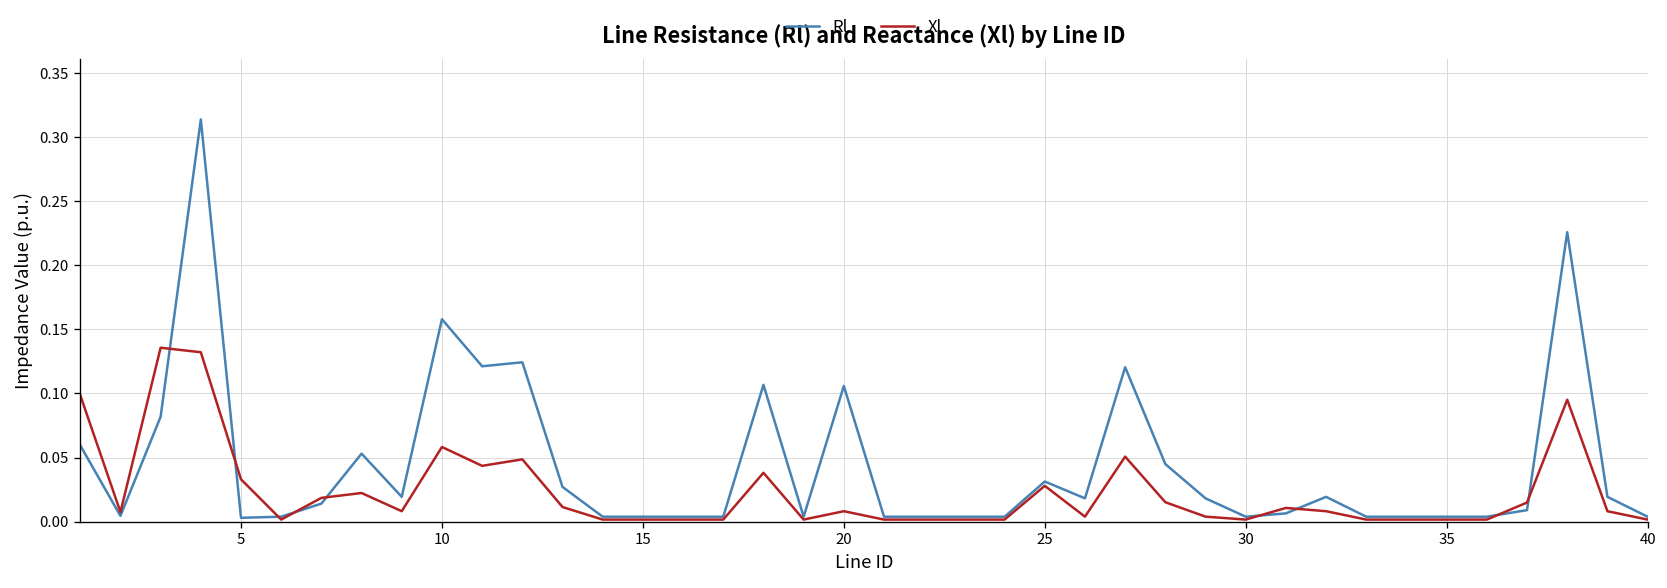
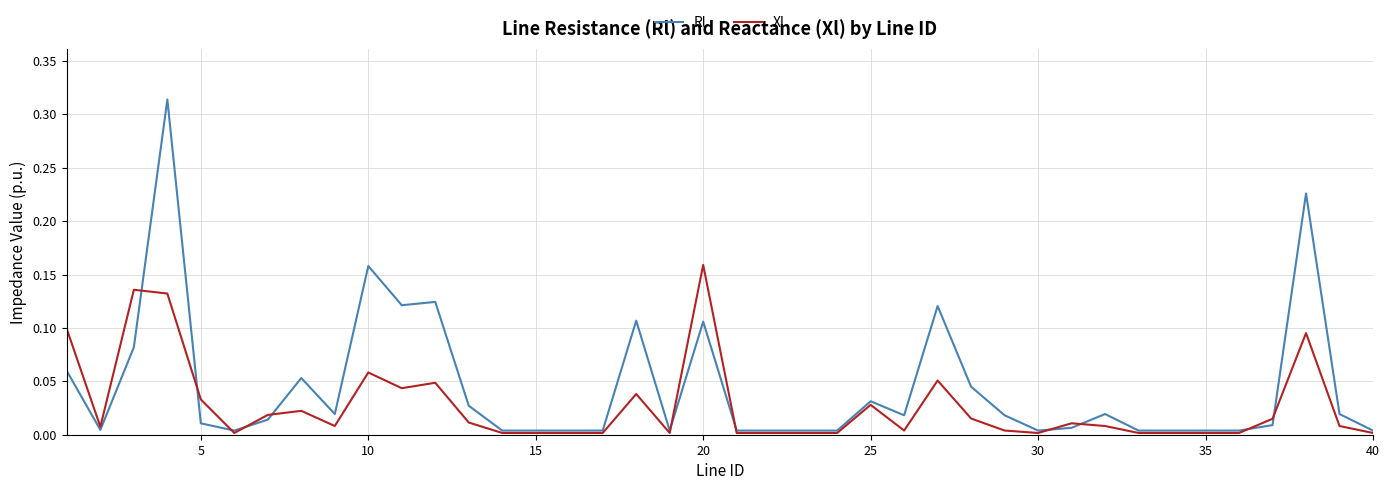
  {
    "Rl": {
-     "5": 0.003,
+     "5": 0.011,
      "10": 0.158,
      "20": 0.106,
      "25": 0.031
    },
    "Xl": {
      "5": 0.033,
      "10": 0.058,
-     "20": 0.008,
+     "20": 0.159,
      "25": 0.028
    }
  }
